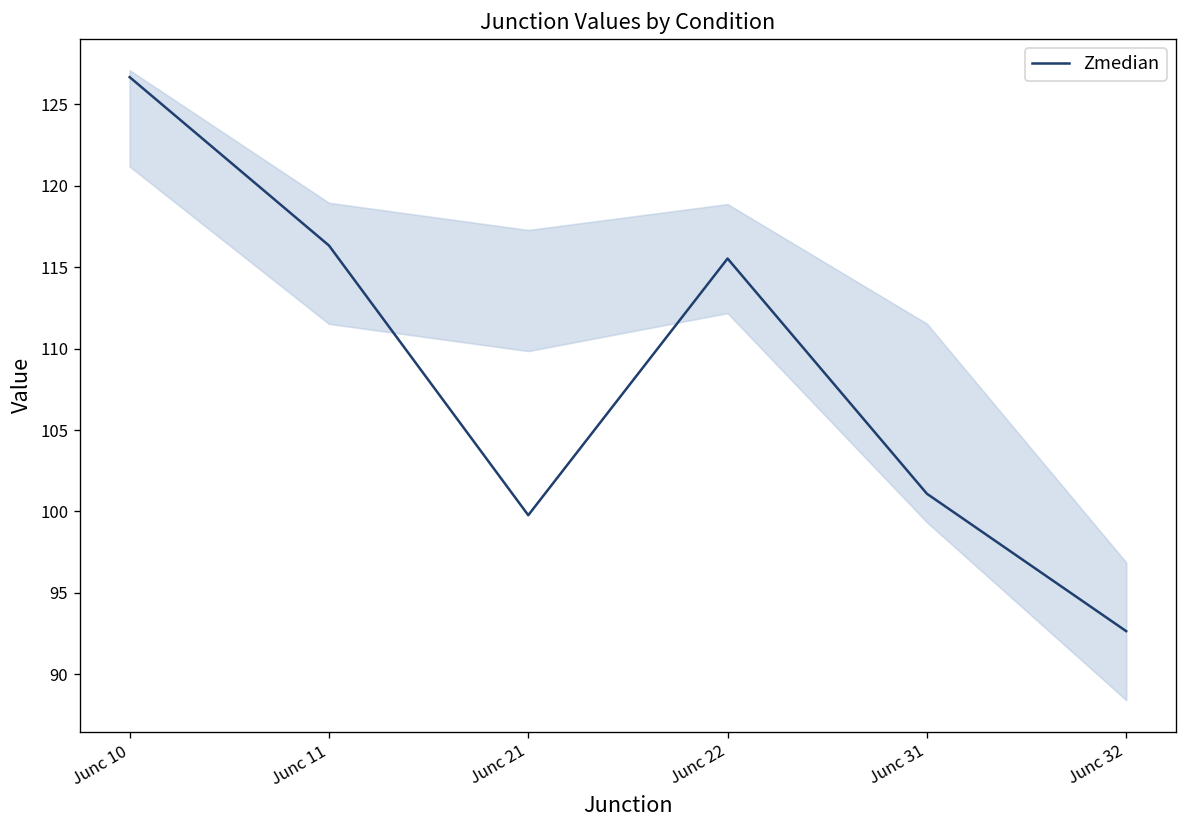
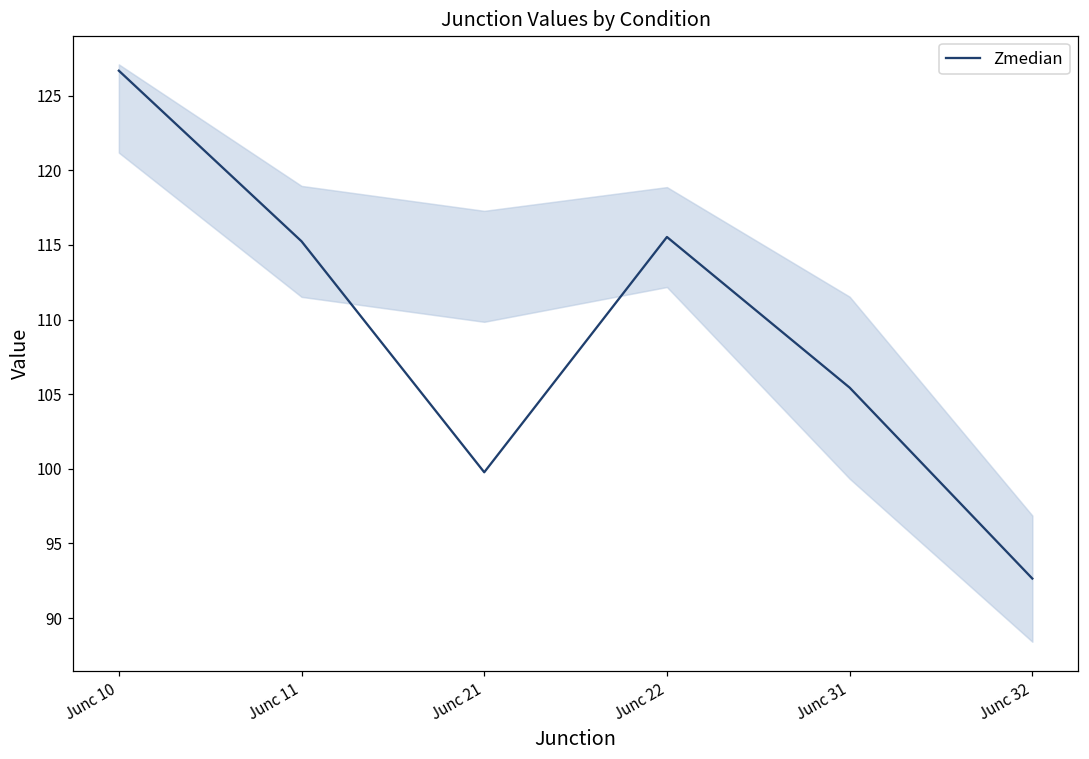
  {
    "Zmedian": {
      "Junc 10": 126.7,
-     "Junc 11": 116.3,
+     "Junc 11": 115.2,
      "Junc 21": 99.8,
      "Junc 22": 115.5,
-     "Junc 31": 101.1,
+     "Junc 31": 105.4,
      "Junc 32": 92.7
    }
  }
